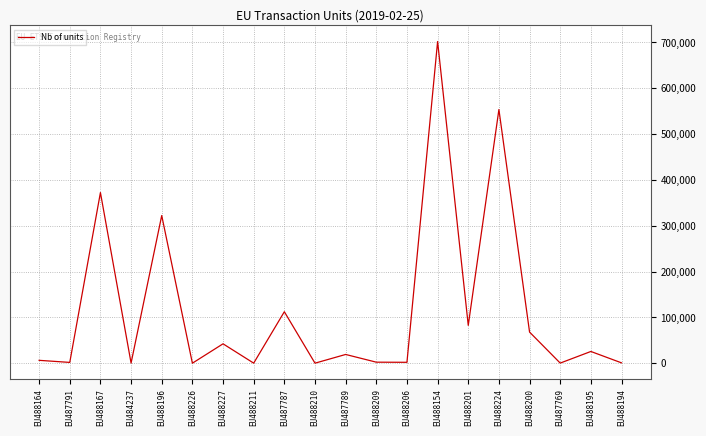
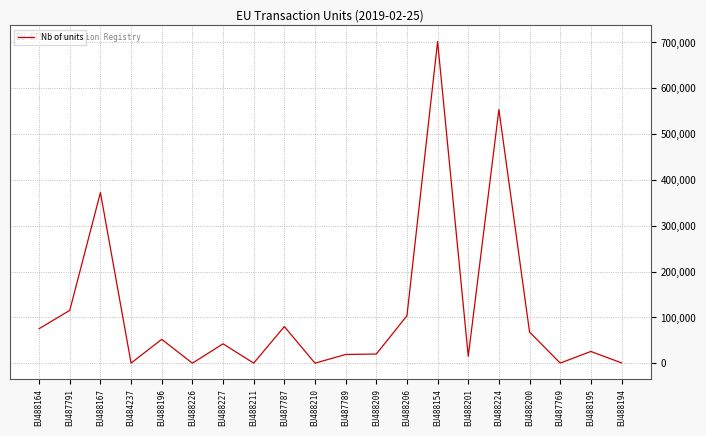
  {
-   "EU488164": "10,000",
-   "EU487791": "0",
+   "EU488164": "80,000",
+   "EU487791": "120,000",
    "EU488167": "370,000",
    "EU484237": "0",
-   "EU488196": "320,000",
+   "EU488196": "50,000",
    "EU488226": "0",
    "EU488227": "40,000",
    "EU488211": "0",
-   "EU487787": "110,000",
+   "EU487787": "80,000",
    "EU488210": "0",
    "EU487789": "20,000",
-   "EU488209": "0",
-   "EU488206": "0",
+   "EU488209": "20,000",
+   "EU488206": "100,000",
    "EU488154": "700,000",
-   "EU488201": "80,000",
+   "EU488201": "20,000",
    "EU488224": "550,000",
    "EU488200": "70,000",
    "EU487769": "0",
    "EU488195": "30,000",
    "EU488194": "0"
  }
